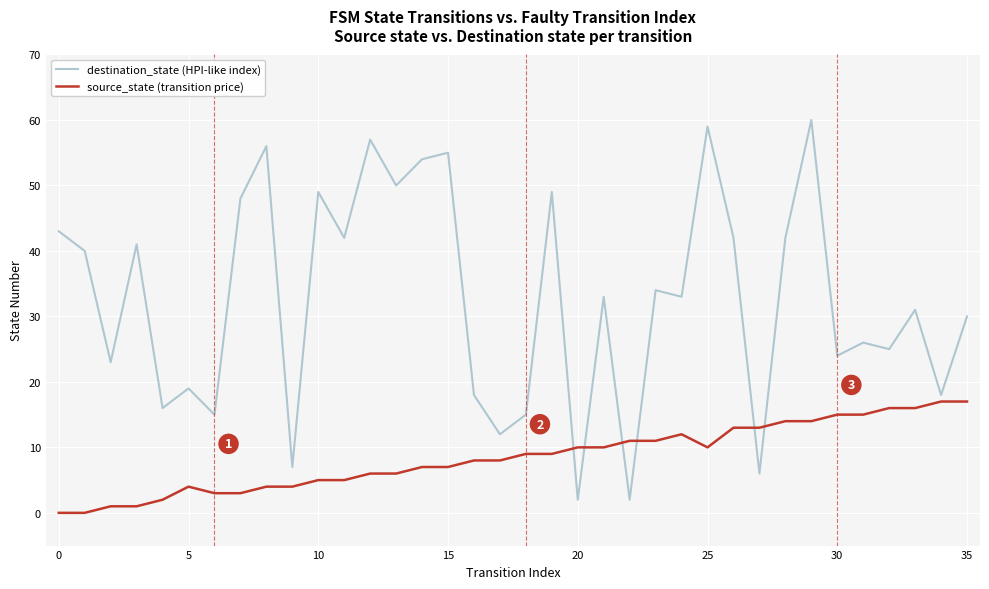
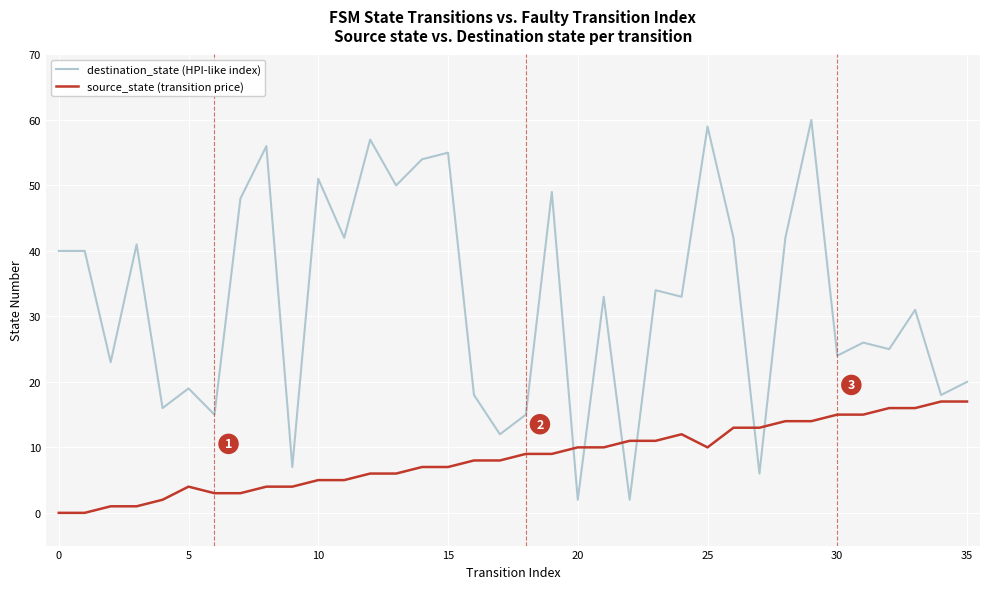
  {
    "destination_state (HPI-like index)": {
-     "0": 43,
+     "0": 40,
      "5": 19,
-     "10": 49,
+     "10": 51,
      "15": 55,
      "20": 2,
      "25": 59,
-     "35": 30
+     "35": 20
    },
    "source_state (transition price)": {
      "0": 0,
      "5": 4,
      "10": 5,
      "15": 7,
      "20": 10,
      "25": 10,
      "30": 15,
      "35": 17
    }
  }
